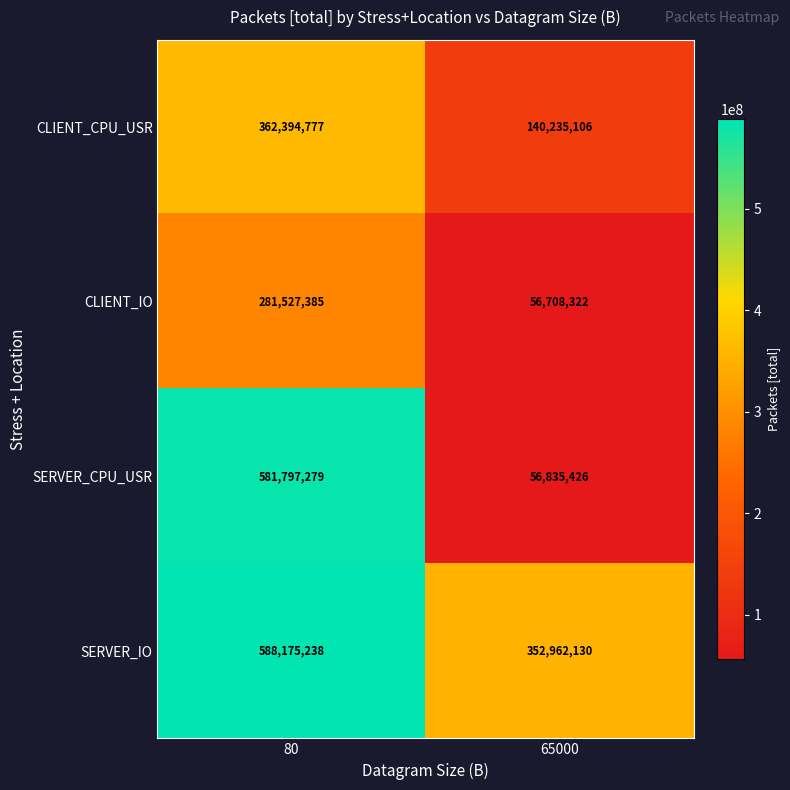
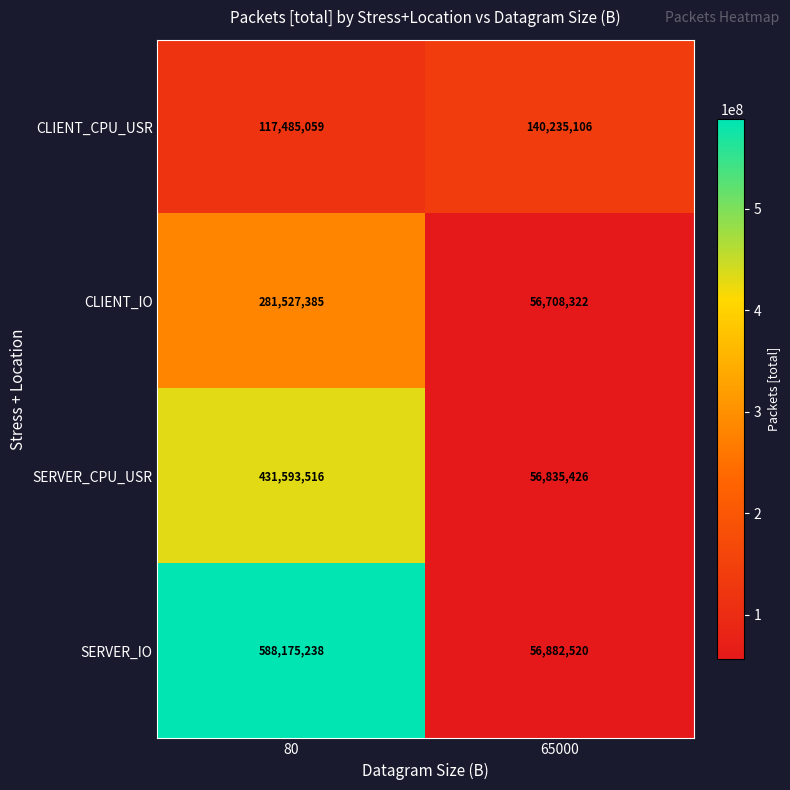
  {
    "CLIENT_CPU_USR": {
-     "80": "362,394,777",
+     "80": "117,485,059",
      "65000": "140,235,106"
    },
    "CLIENT_IO": {
      "80": "281,527,385",
      "65000": "56,708,322"
    },
    "SERVER_CPU_USR": {
-     "80": "581,797,279",
+     "80": "431,593,516",
      "65000": "56,835,426"
    },
    "SERVER_IO": {
      "80": "588,175,238",
-     "65000": "352,962,130"
+     "65000": "56,882,520"
    }
  }
